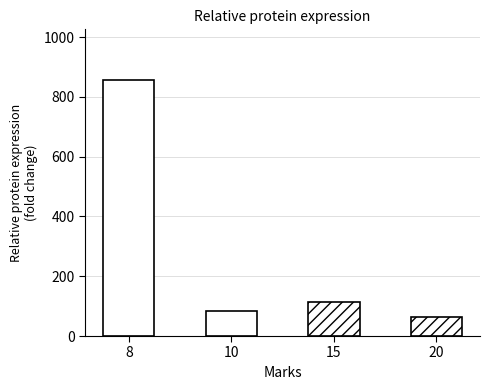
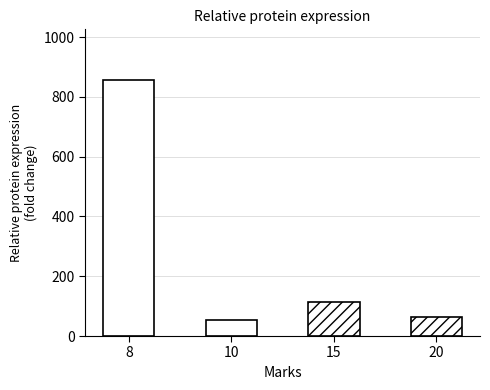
  {
    "8": 860,
-   "10": 90,
+   "10": 50,
    "15": 110,
    "20": 70
  }
